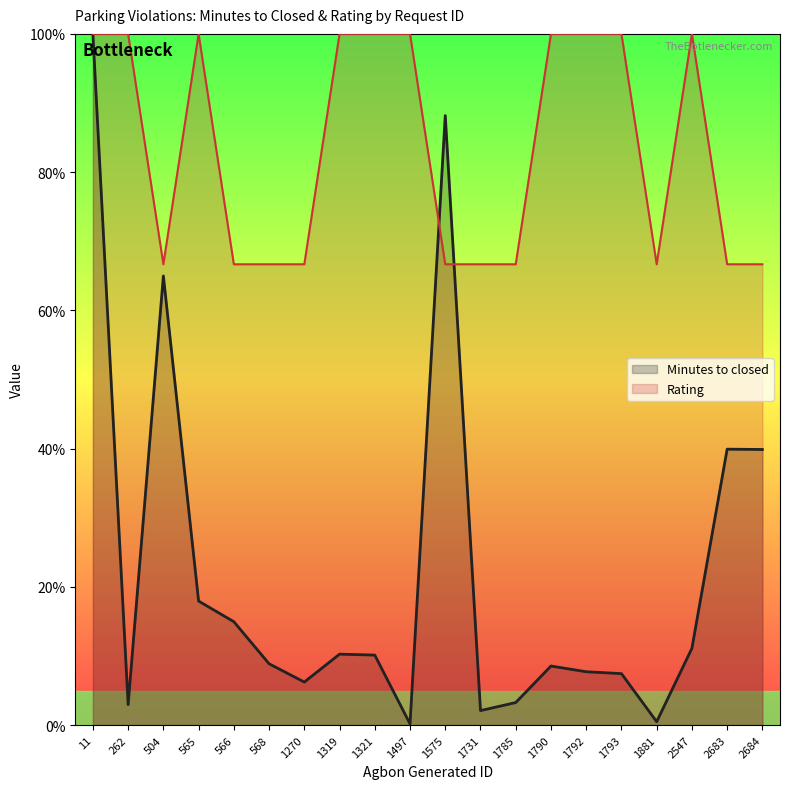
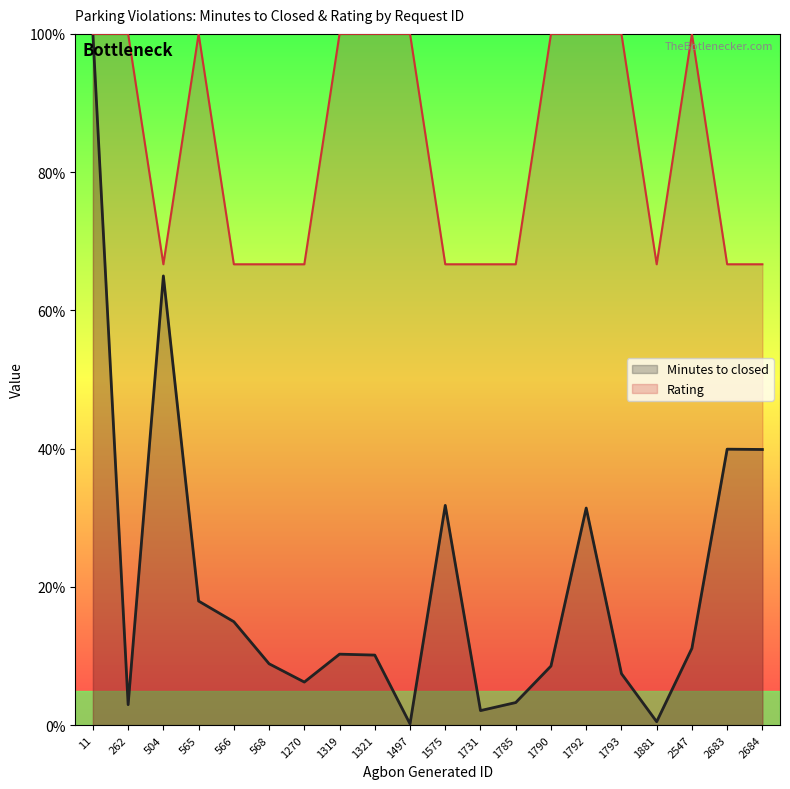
  {
    "Minutes to closed": {
      "504": "65%",
      "565": "18%",
      "566": "15%",
      "568": "9%",
      "1270": "6%",
      "1319": "10%",
      "1321": "10%",
-     "1575": "88%",
+     "1575": "32%",
      "1790": "9%",
-     "1792": "8%",
+     "1792": "31%",
      "1793": "7%",
      "2547": "11%",
      "2683": "40%",
      "2684": "40%"
    },
    "Rating": {
      "262": "100%",
      "504": "67%",
      "565": "100%",
      "566": "67%",
      "568": "67%",
      "1270": "67%",
      "1319": "100%",
      "1321": "100%",
      "1497": "100%",
      "1575": "67%",
      "1731": "67%",
      "1785": "67%",
      "1790": "100%",
      "1792": "100%",
      "1793": "100%",
      "1881": "67%",
      "2547": "100%",
      "2683": "67%",
      "2684": "67%"
    }
  }
